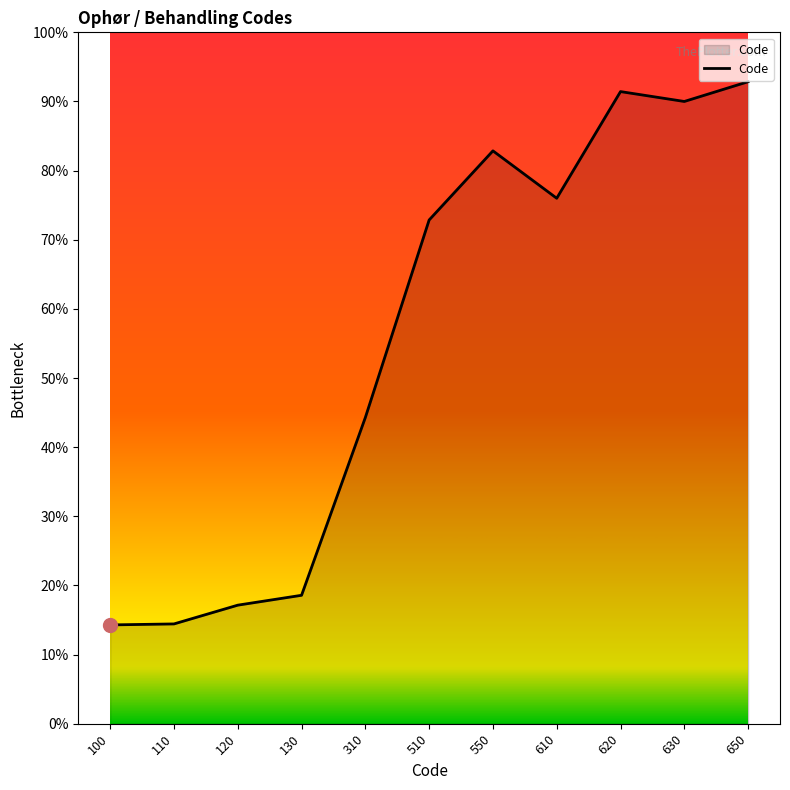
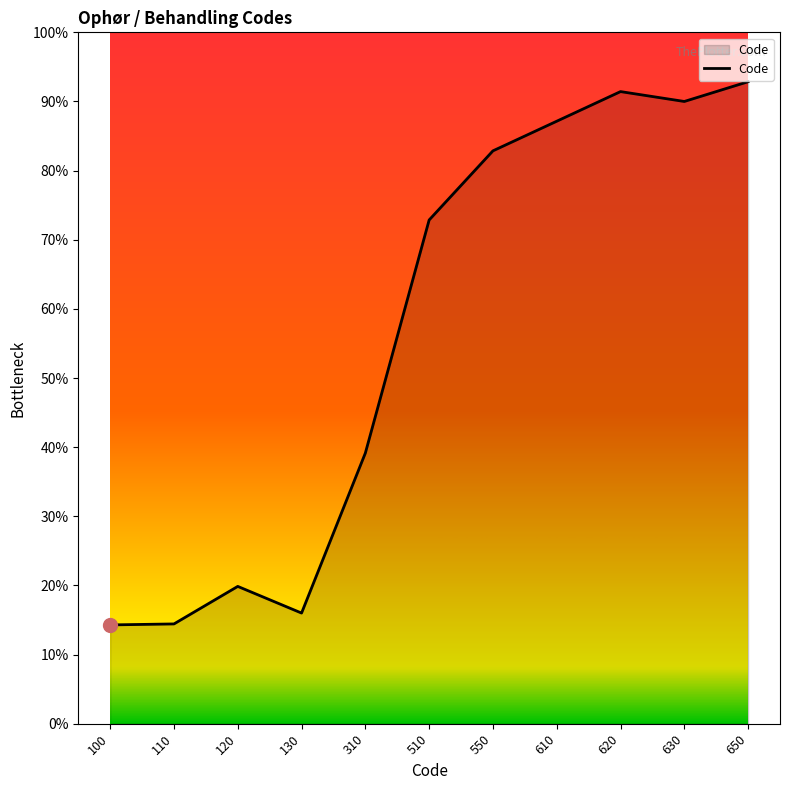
  {
    "Code": {
      "110": "14%",
-     "120": "17%",
-     "130": "19%",
-     "310": "44%",
+     "120": "20%",
+     "130": "16%",
+     "310": "39%",
      "510": "73%",
      "550": "83%",
-     "610": "76%",
+     "610": "87%",
      "620": "91%",
      "630": "90%",
      "650": "93%"
    }
  }
